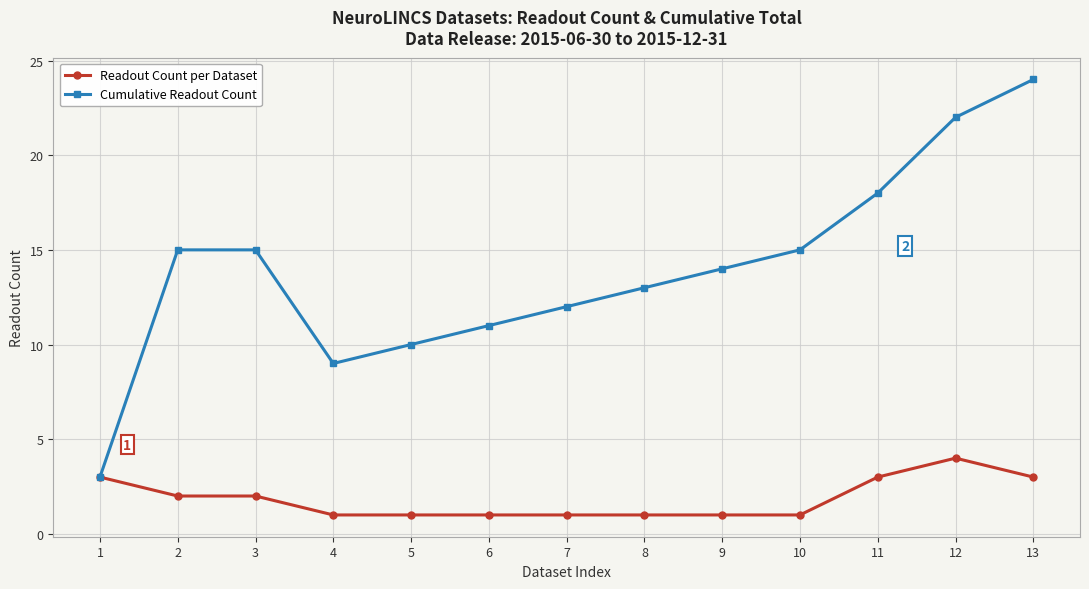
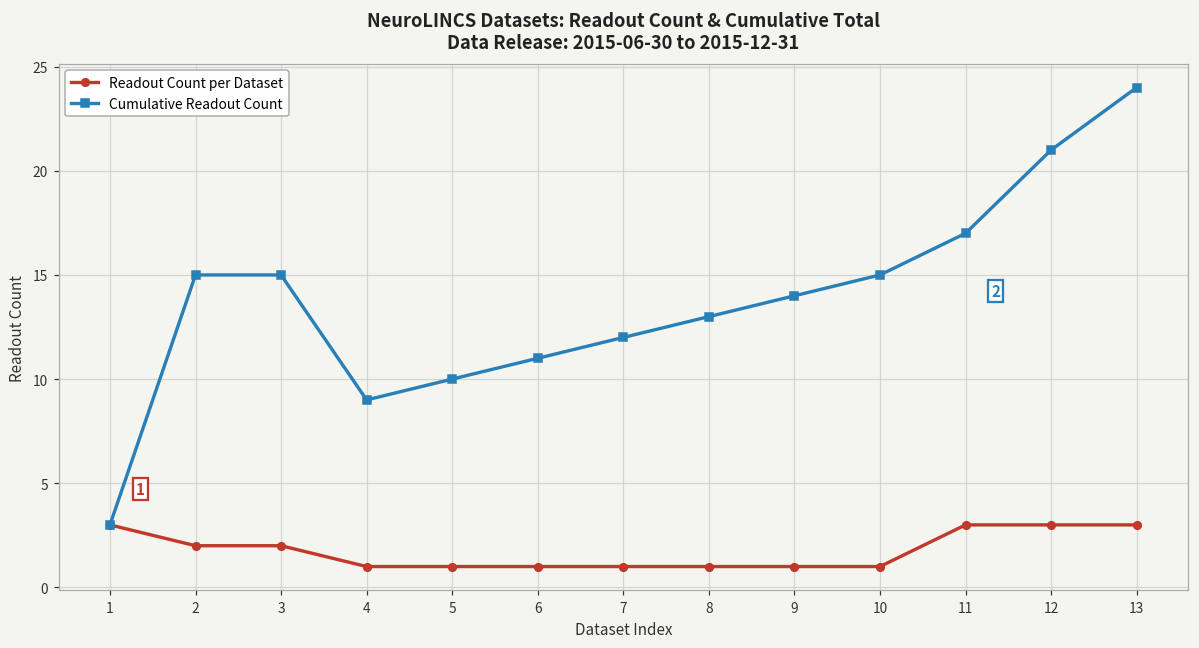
  {
    "Readout Count per Dataset": {
      "2": 2,
      "3": 2,
      "4": 1,
      "5": 1,
      "6": 1,
      "7": 1,
      "8": 1,
      "9": 1,
      "10": 1,
      "11": 3,
-     "12": 4,
+     "12": 3,
      "13": 3
    },
    "Cumulative Readout Count": {
      "2": 15,
      "3": 15,
      "4": 9,
      "5": 10,
      "6": 11,
      "7": 12,
      "8": 13,
      "9": 14,
      "10": 15,
-     "11": 18,
-     "12": 22,
+     "11": 17,
+     "12": 21,
      "13": 24
    }
  }
